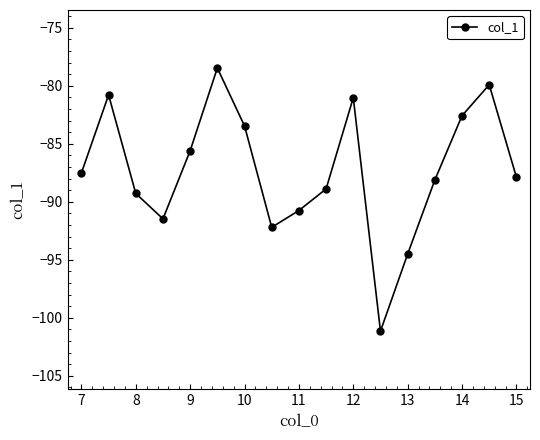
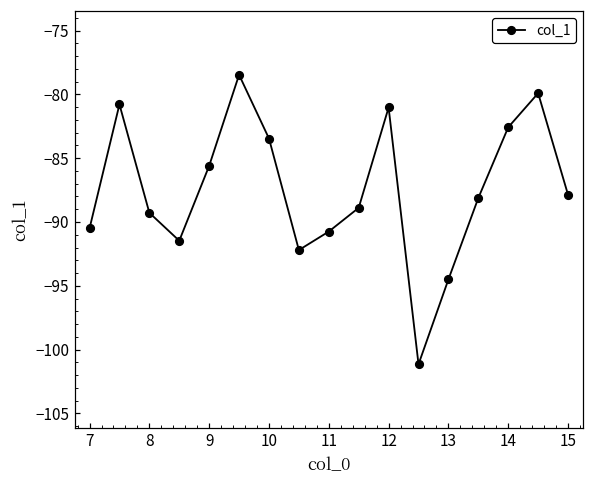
  {
-   "7": -87.5,
+   "7": -90.5,
    "8": -89.3,
    "9": -85.6,
    "10": -83.5,
    "11": -90.8,
    "12": -81.0,
    "13": -94.5,
    "14": -82.6,
    "15": -87.9
  }
